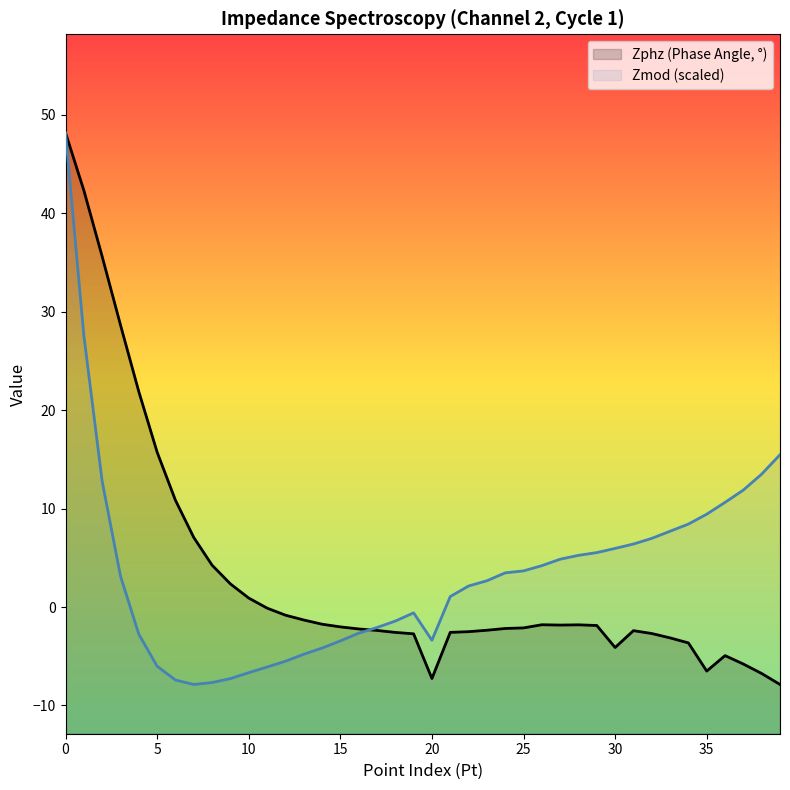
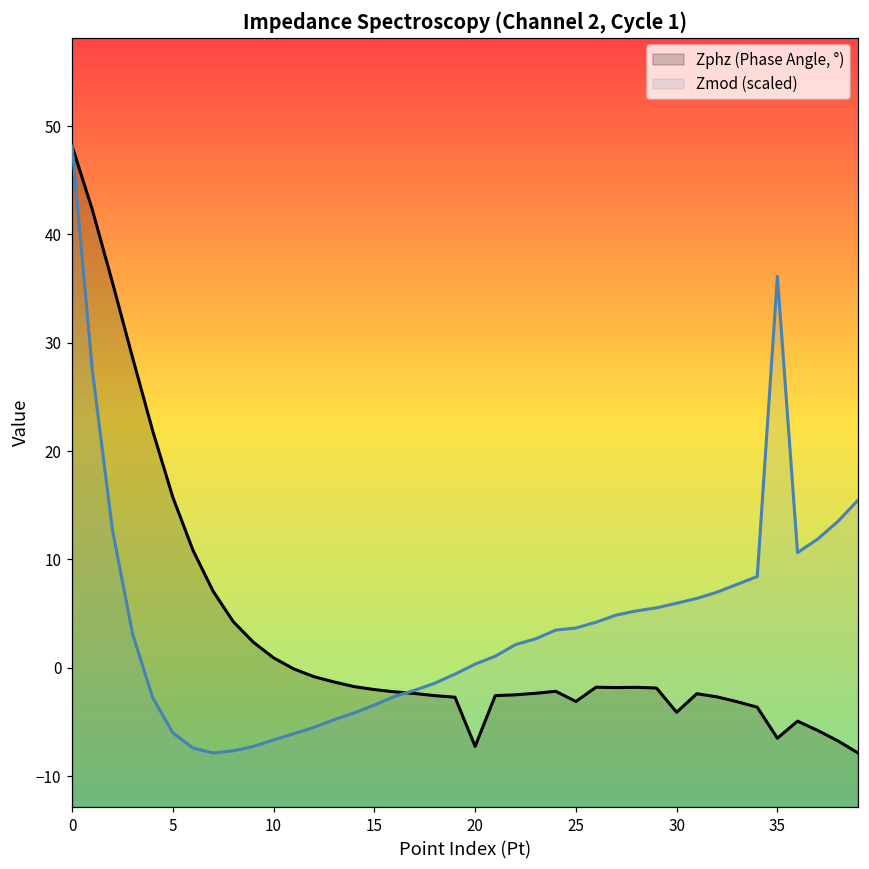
  {
    "Zphz (Phase Angle, °)": {
      "5": 16,
      "10": 1,
      "15": -2,
      "20": -7,
-     "25": -2,
+     "25": -3,
      "30": -4,
      "35": -7
    },
    "Zmod (scaled)": {
      "5": -6,
      "10": -7,
      "15": -3,
-     "20": -3,
+     "20": 0,
      "25": 4,
      "30": 6,
-     "35": 9
+     "35": 36
    }
  }
